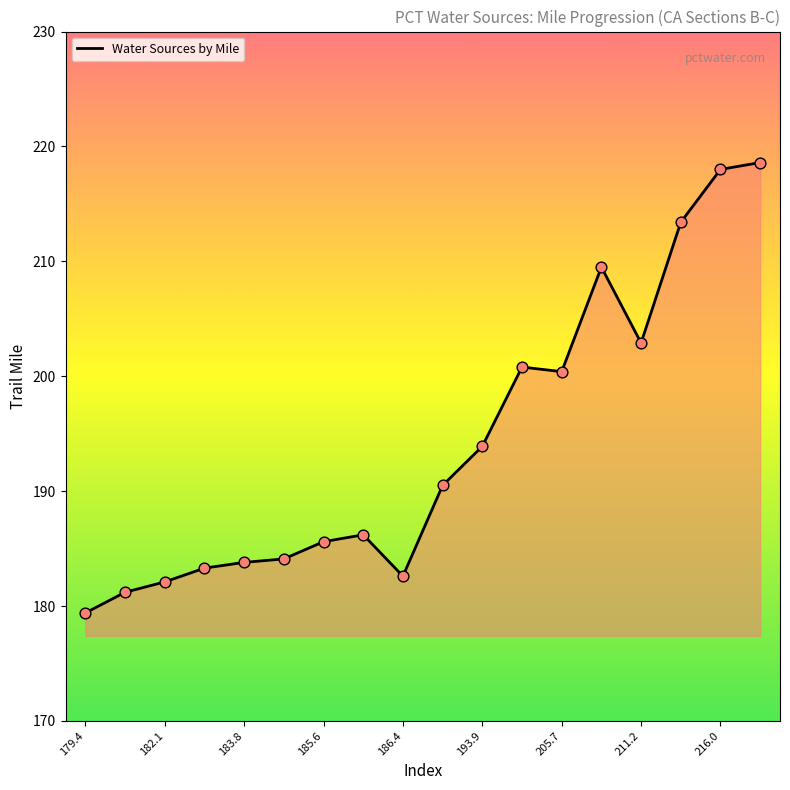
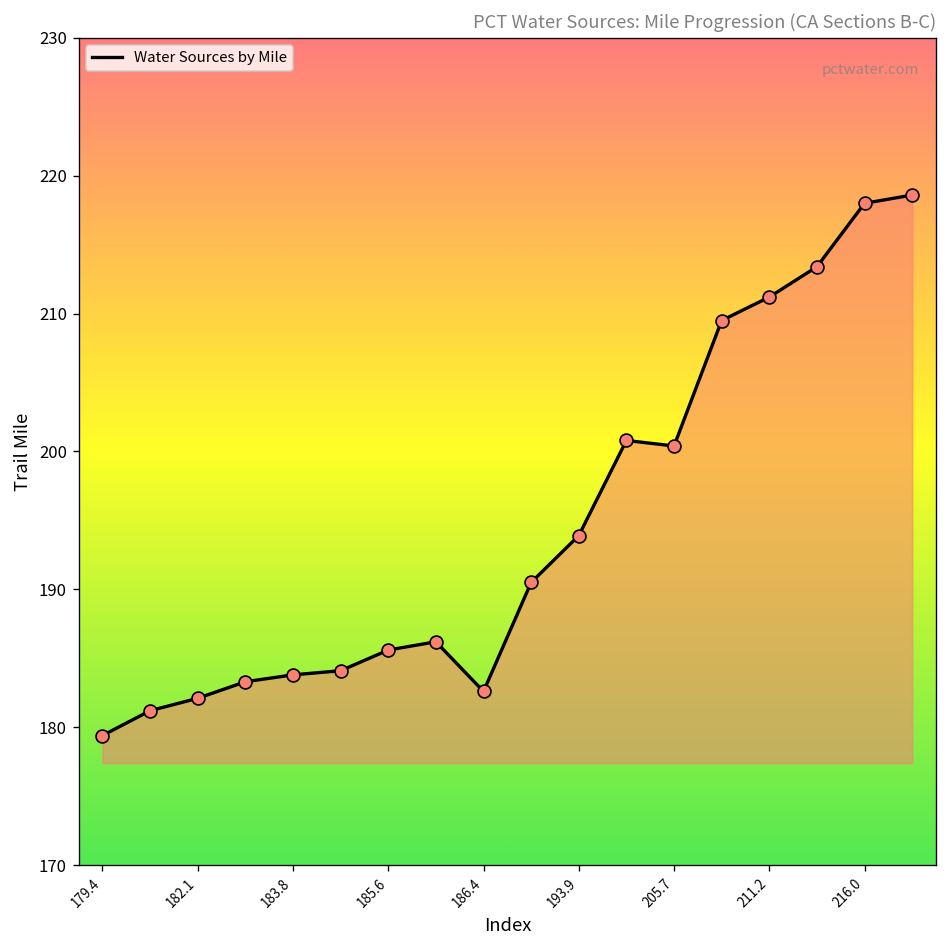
  {
    "179.4": 179.4,
    "182.1": 182.1,
    "183.8": 183.8,
    "185.6": 185.6,
    "186.4": 182.6,
    "193.9": 193.9,
    "205.7": 200.4,
-   "211.2": 202.9,
+   "211.2": 211.2,
    "216.0": 218.0
  }
